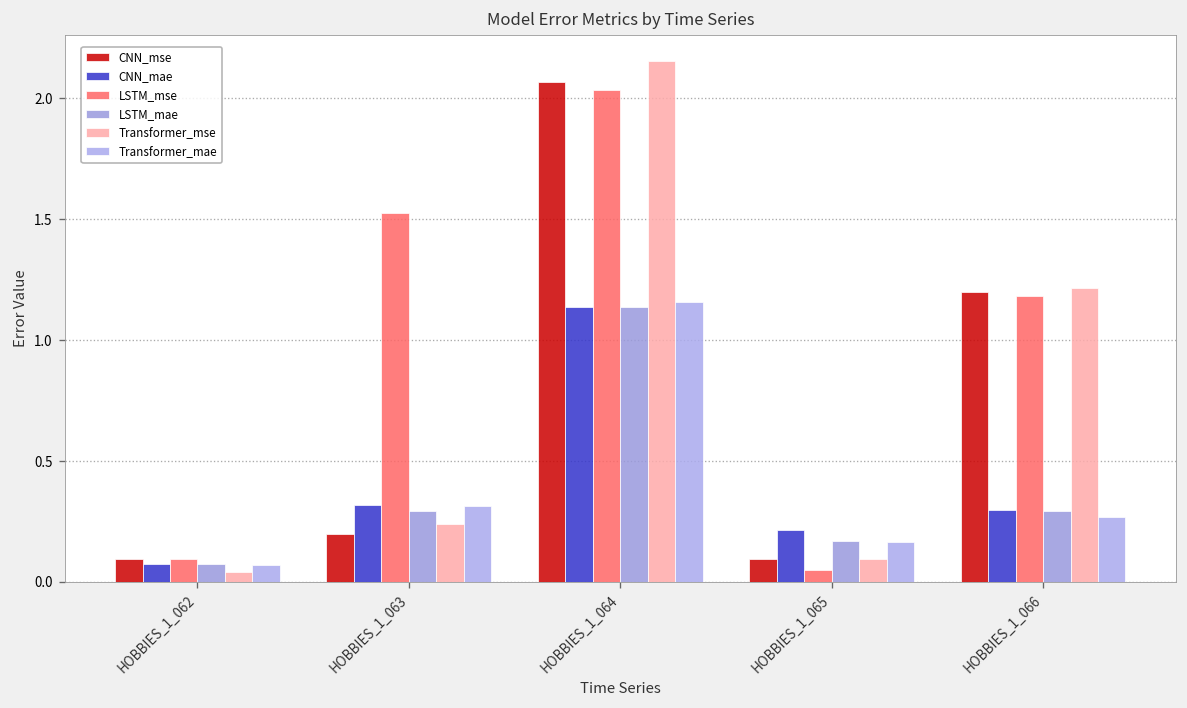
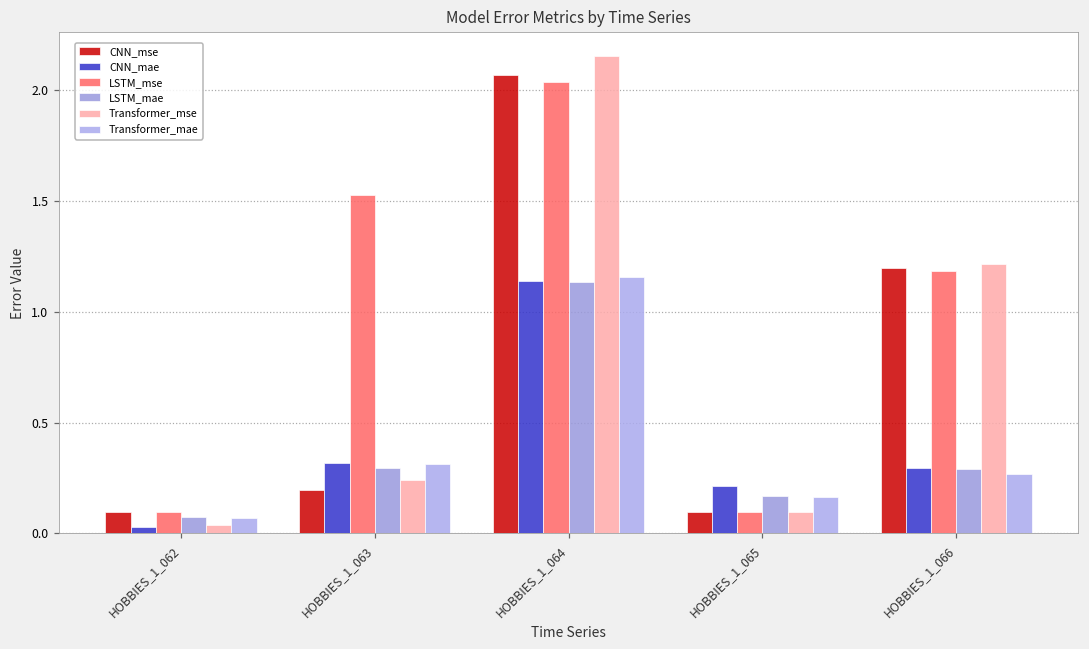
  {
    "CNN_mse": {
      "HOBBIES_1_062": 0.10,
      "HOBBIES_1_063": 0.20,
      "HOBBIES_1_064": 2.07,
      "HOBBIES_1_065": 0.10,
      "HOBBIES_1_066": 1.20
    },
    "CNN_mae": {
-     "HOBBIES_1_062": 0.07,
+     "HOBBIES_1_062": 0.03,
      "HOBBIES_1_063": 0.32,
      "HOBBIES_1_064": 1.14,
      "HOBBIES_1_065": 0.21,
      "HOBBIES_1_066": 0.30
    },
    "LSTM_mse": {
      "HOBBIES_1_062": 0.10,
      "HOBBIES_1_063": 1.52,
      "HOBBIES_1_064": 2.03,
-     "HOBBIES_1_065": 0.05,
+     "HOBBIES_1_065": 0.10,
      "HOBBIES_1_066": 1.18
    },
    "Transformer_mse": {
      "HOBBIES_1_062": 0.04,
      "HOBBIES_1_063": 0.24,
      "HOBBIES_1_064": 2.15,
      "HOBBIES_1_065": 0.10,
      "HOBBIES_1_066": 1.22
    }
  }
